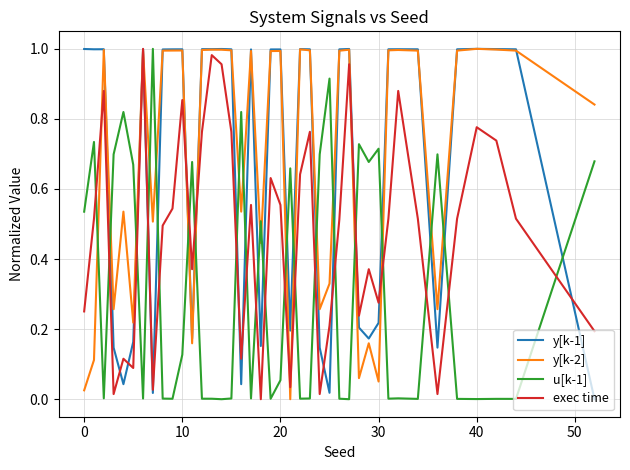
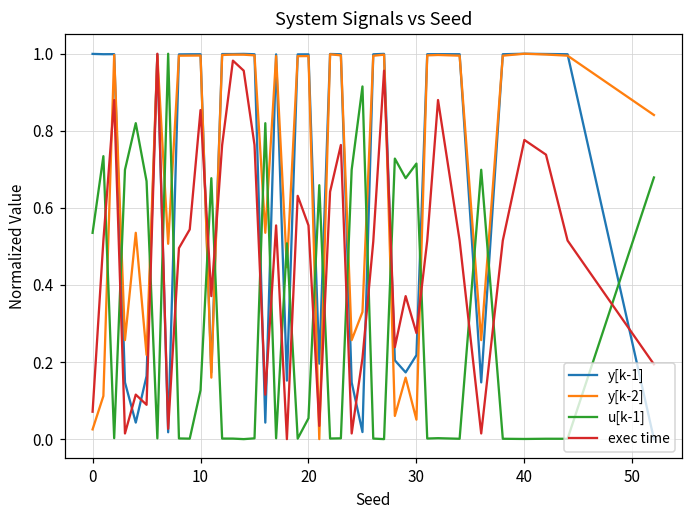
  {
    "y[k-1]": {
      "0": 1.00,
      "30": 0.22
    },
    "y[k-2]": {
      "0": 0.03,
      "30": 0.05
    },
    "u[k-1]": {
      "0": 0.54,
      "10": 0.13,
      "20": 0.05,
      "30": 0.72,
      "40": 0.00
    },
    "exec time": {
-     "0": 0.25,
+     "0": 0.07,
      "10": 0.85,
      "20": 0.55,
      "30": 0.28,
      "40": 0.78
    }
  }
